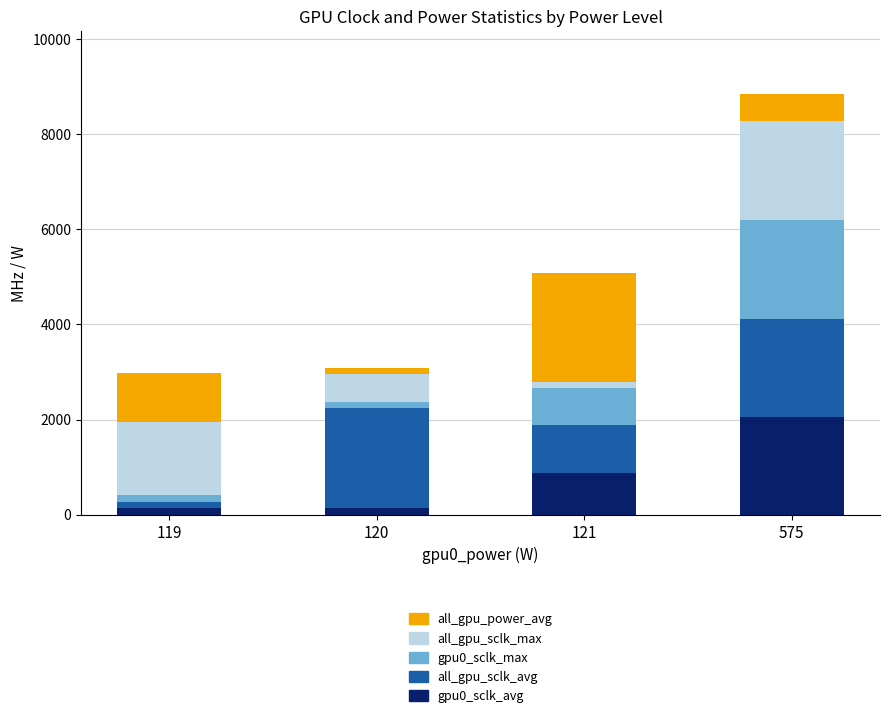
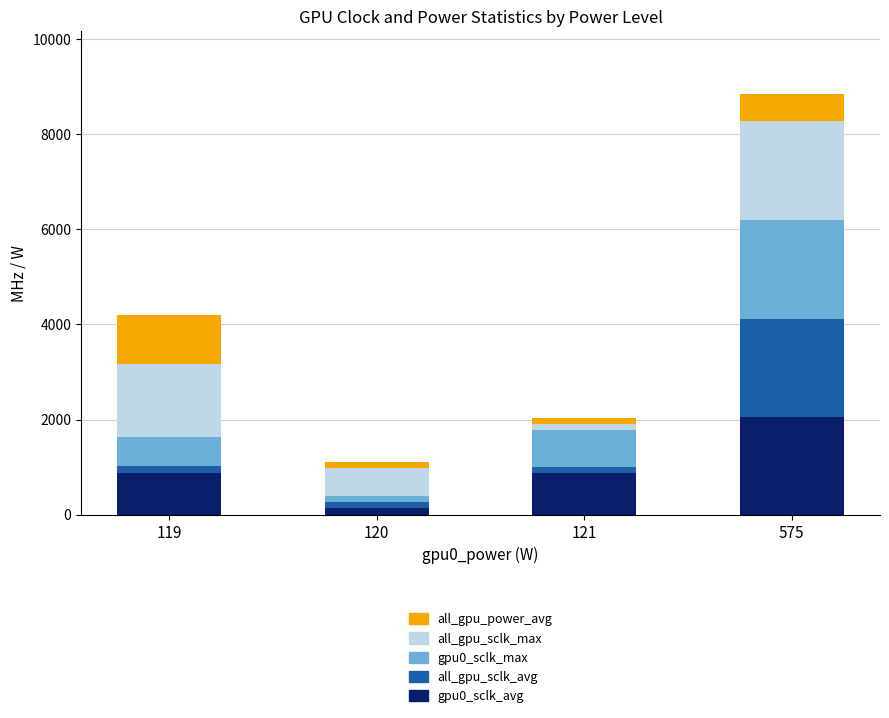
  {
    "gpu0_sclk_avg": {
-     "119": 100,
+     "119": 900,
      "120": 100,
      "121": 900,
      "575": 2100
    },
    "all_gpu_sclk_avg": {
      "119": 100,
-     "120": 2100,
-     "121": 1000,
+     "120": 100,
+     "121": 100,
      "575": 2100
    },
    "gpu0_sclk_max": {
-     "119": 100,
+     "119": 600,
      "120": 100,
      "121": 800,
      "575": 2100
    },
    "all_gpu_sclk_max": {
      "119": 1500,
      "120": 600,
      "121": 100,
      "575": 2100
    },
    "all_gpu_power_avg": {
      "119": 1000,
      "120": 100,
-     "121": 2300,
+     "121": 100,
      "575": 600
    }
  }
